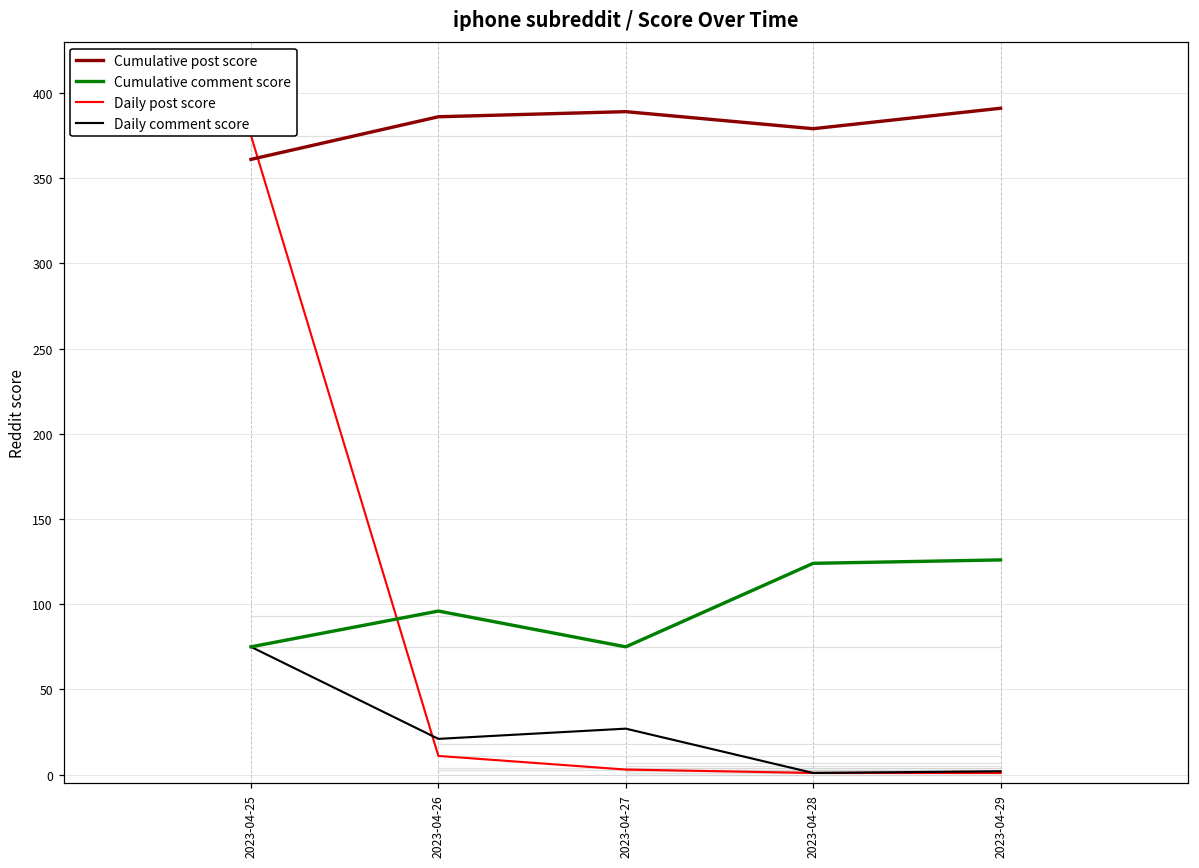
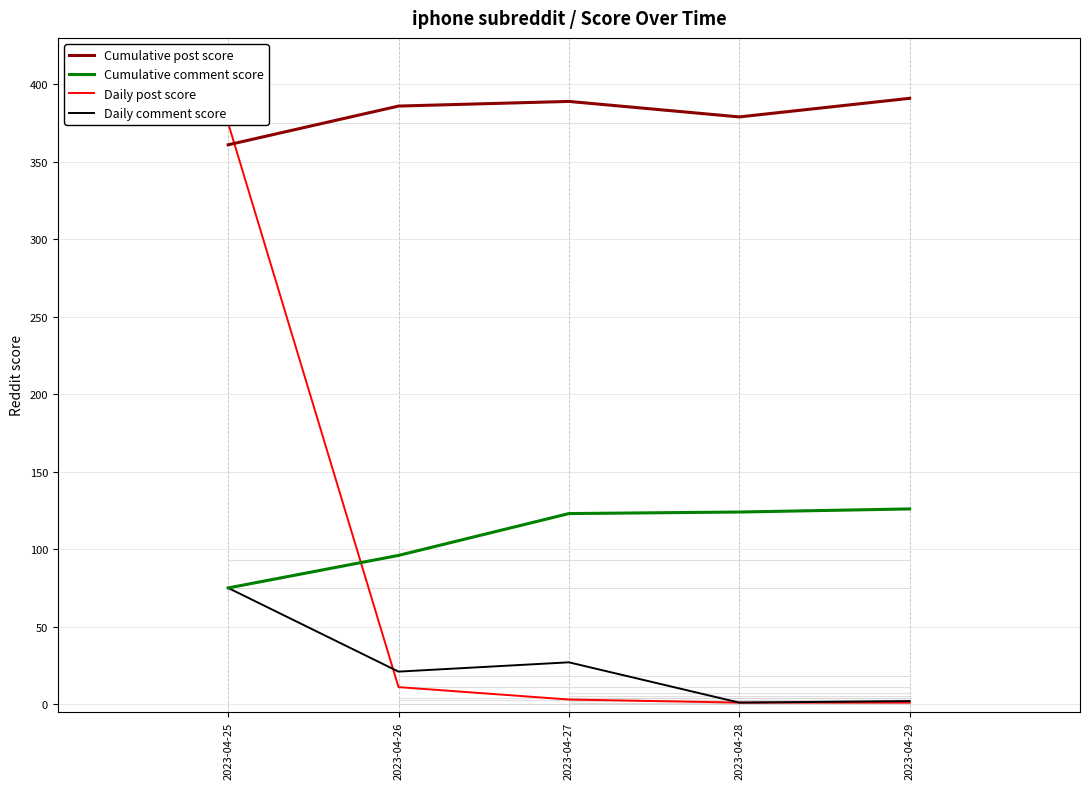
  {
    "Cumulative post score": {
      "2023-04-25": 361,
      "2023-04-26": 386,
      "2023-04-27": 389,
      "2023-04-28": 379,
      "2023-04-29": 391
    },
    "Cumulative comment score": {
      "2023-04-26": 96,
-     "2023-04-27": 75,
+     "2023-04-27": 123,
      "2023-04-28": 124,
      "2023-04-29": 126
    },
    "Daily comment score": {
      "2023-04-26": 21,
      "2023-04-27": 27
    }
  }
